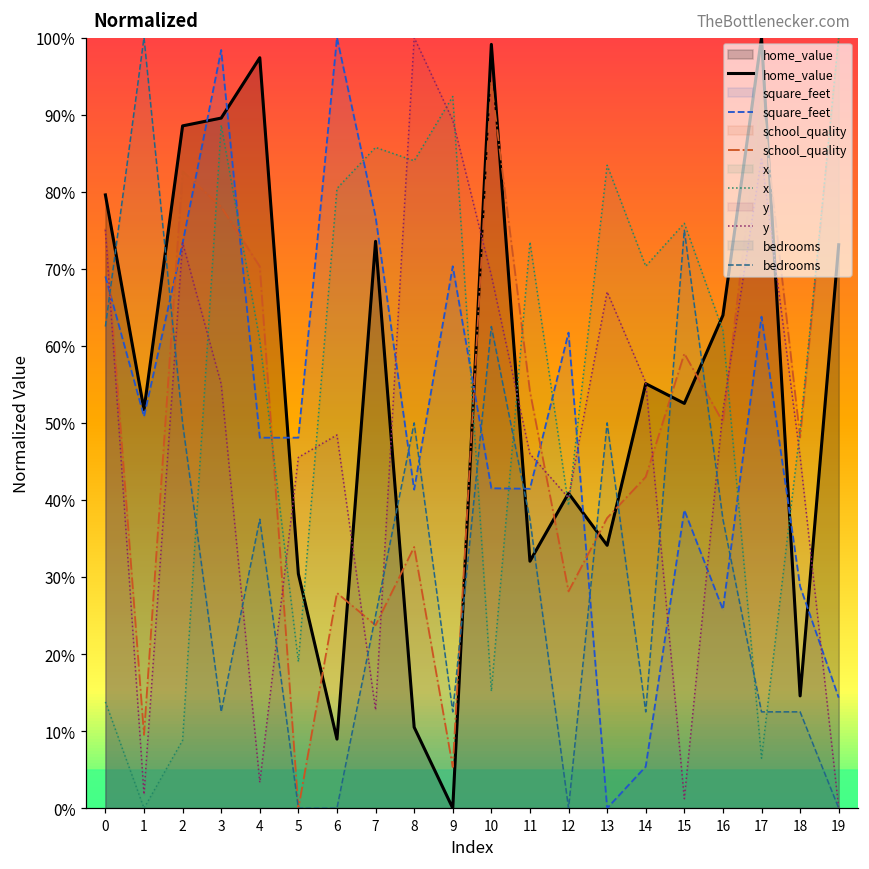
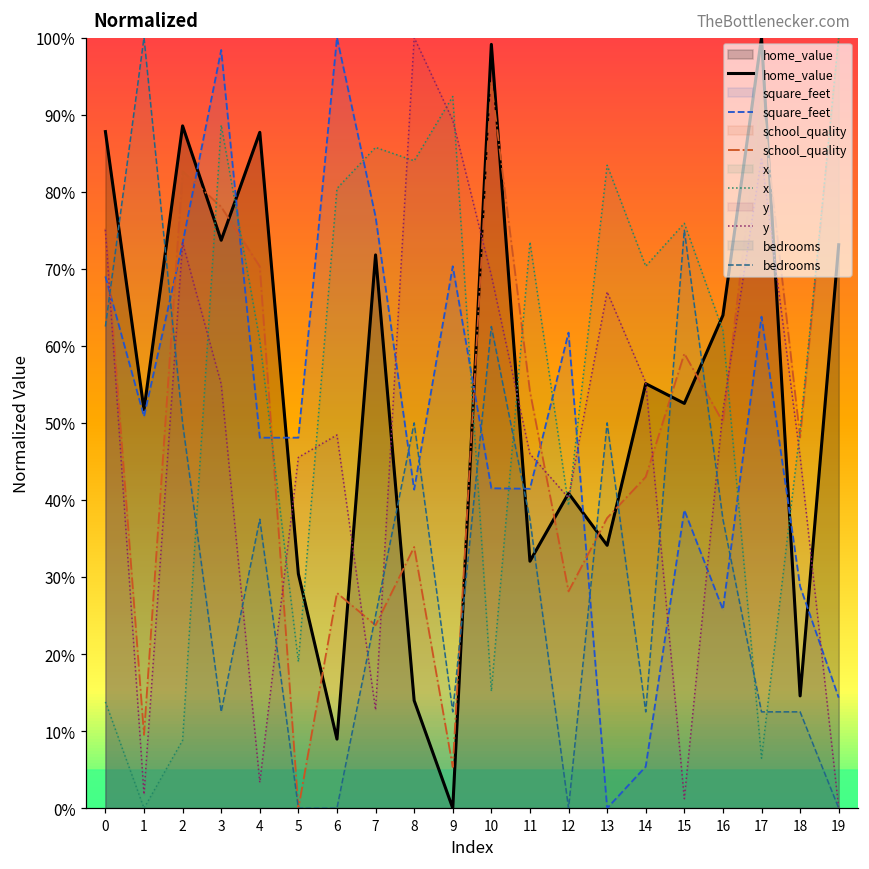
  {
    "home_value": {
-     "0": "80%",
+     "0": "88%",
      "1": "52%",
      "2": "89%",
-     "3": "90%",
-     "4": "97%",
+     "3": "74%",
+     "4": "88%",
      "5": "30%",
      "6": "9%",
-     "7": "74%",
-     "8": "11%",
+     "7": "72%",
+     "8": "14%",
      "10": "99%",
      "11": "32%",
      "12": "41%",
      "13": "34%",
      "15": "53%",
      "16": "64%",
      "17": "100%",
      "18": "15%"
    }
  }
